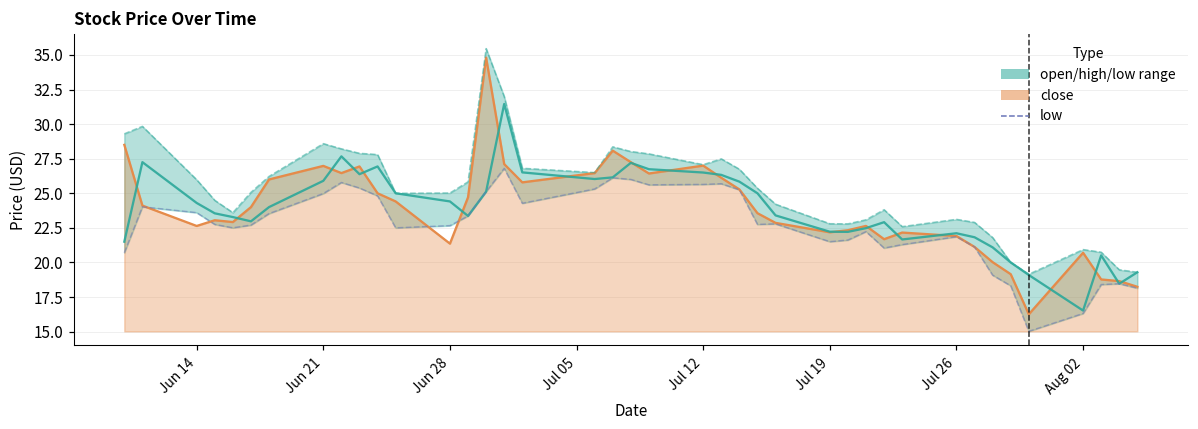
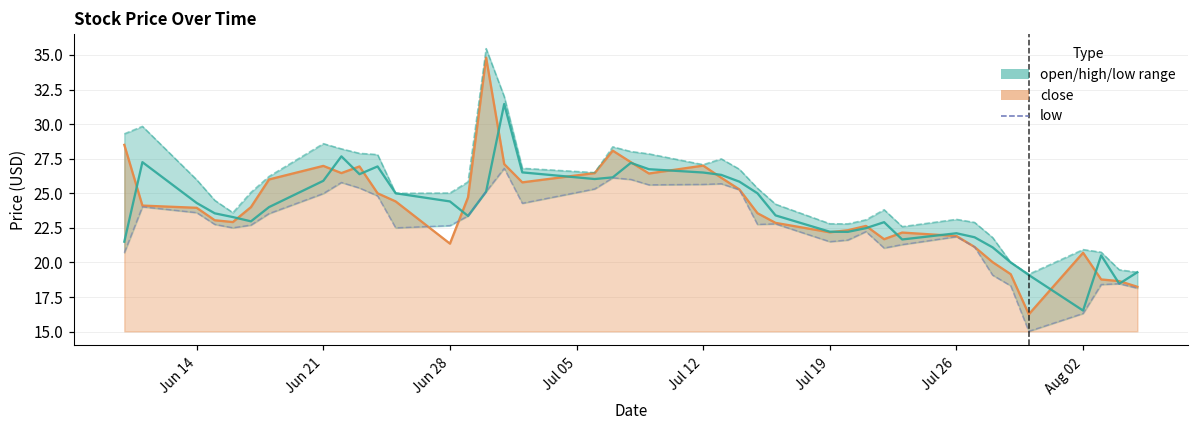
  {
    "close": {
-     "Jun 14": 22.6,
+     "Jun 14": 24.0,
      "Jun 21": 27.0,
      "Jun 28": 21.4,
      "Aug 02": 20.7
    }
  }
